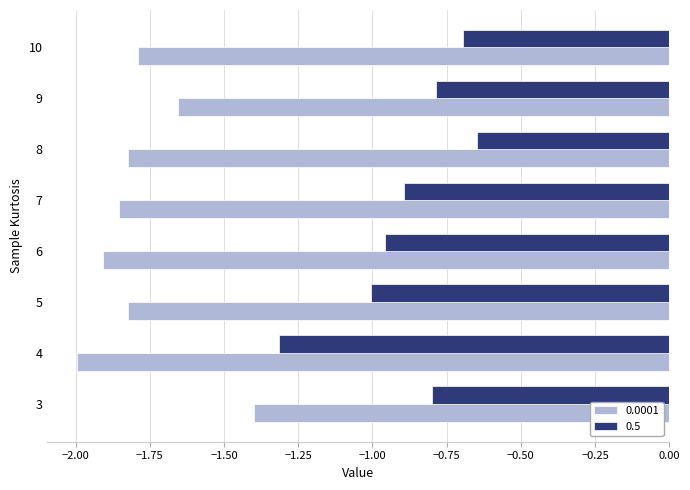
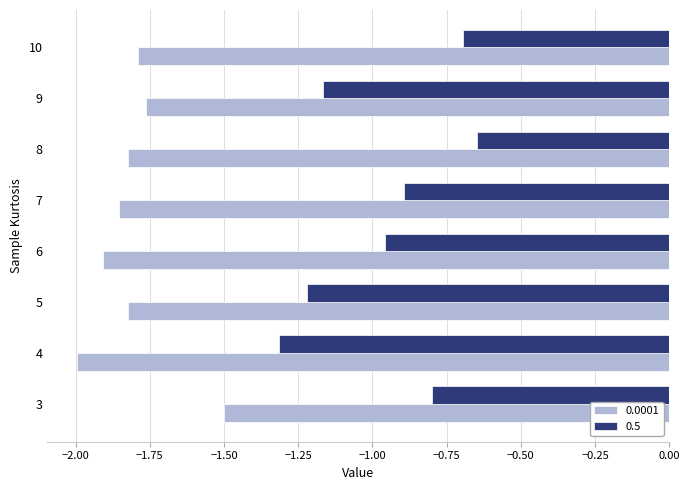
  {
    "0.0001": {
      "10": -1.79,
-     "9": -1.65,
+     "9": -1.76,
      "8": -1.82,
      "7": -1.86,
      "6": -1.91,
      "5": -1.82,
      "4": -2.00,
-     "3": -1.4
+     "3": -1.5
    },
    "0.5": {
      "10": -0.70,
-     "9": -0.79,
+     "9": -1.17,
      "8": -0.65,
      "7": -0.89,
      "6": -0.96,
-     "5": -1.01,
+     "5": -1.22,
      "4": -1.31,
      "3": -0.80
    }
  }
